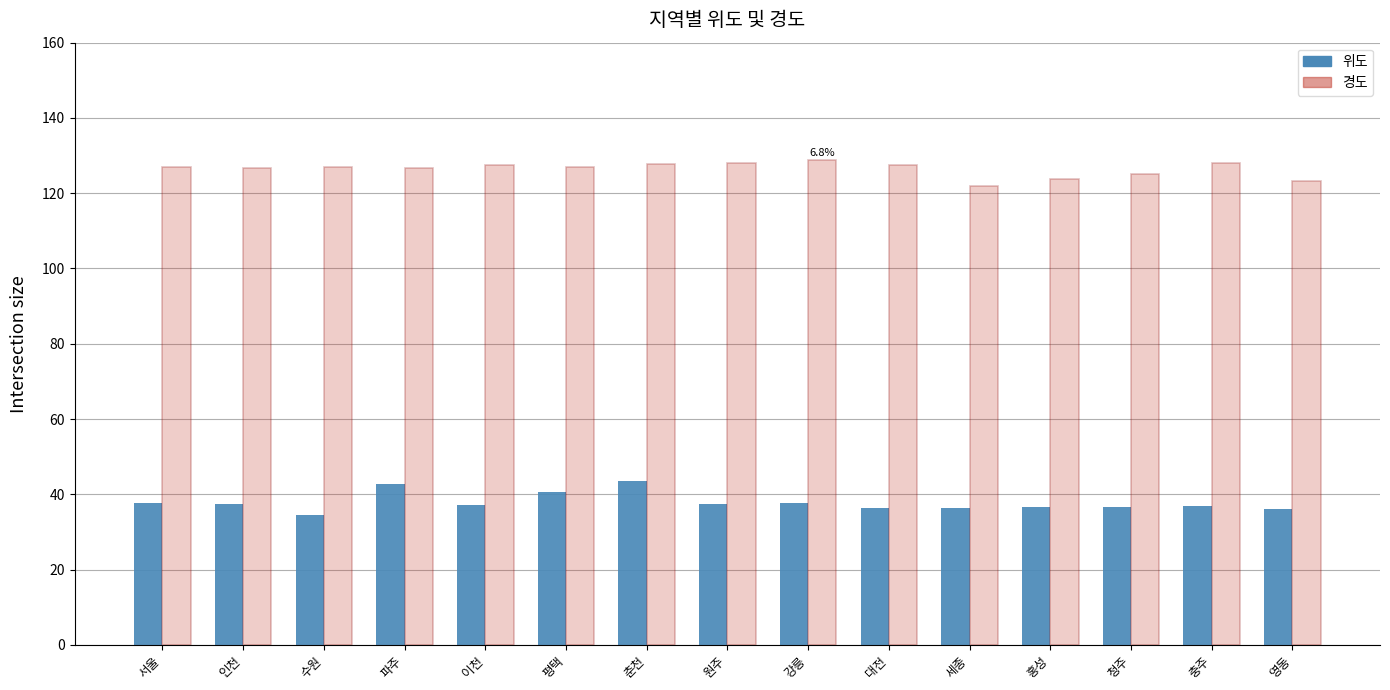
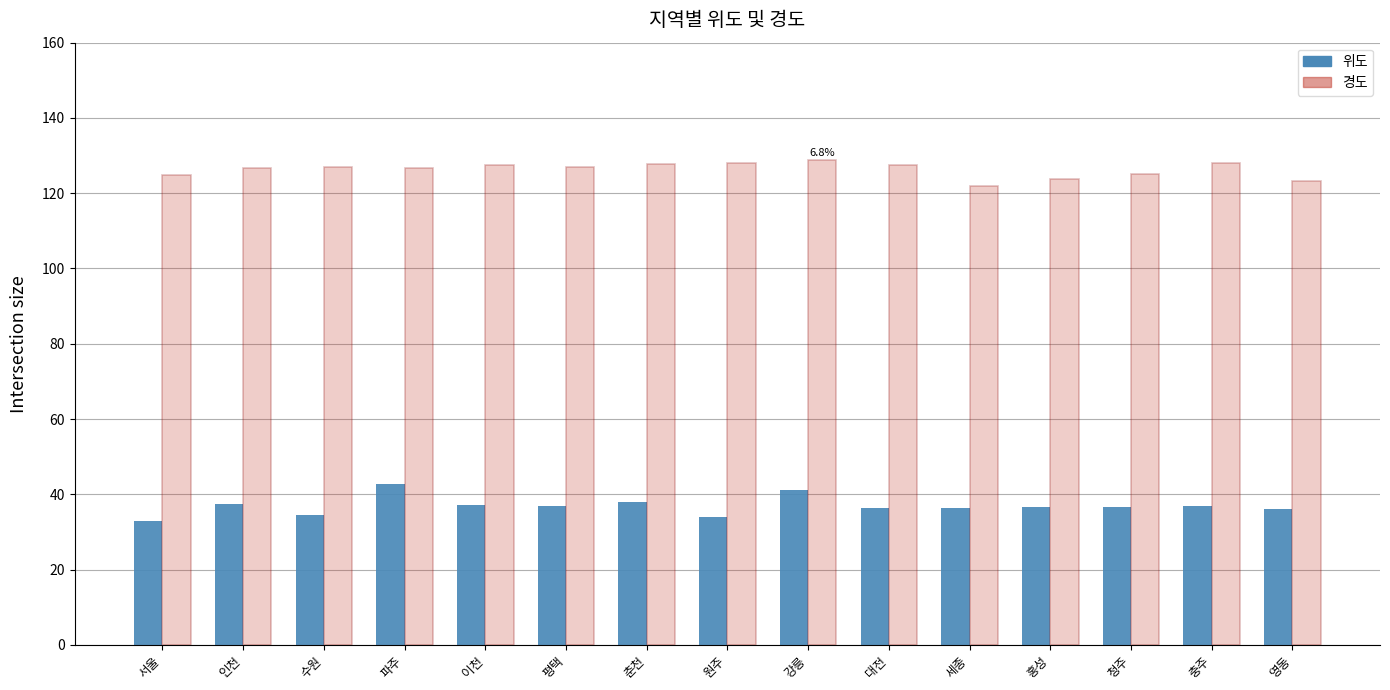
  {
    "위도": {
-     "서울": 38,
+     "서울": 33,
      "인천": 37,
      "수원": 35,
      "파주": 43,
      "이천": 37,
-     "평택": 41,
-     "춘천": 43,
-     "원주": 37,
-     "강릉": 38,
+     "평택": 37,
+     "춘천": 38,
+     "원주": 34,
+     "강릉": 41,
      "대전": 36,
      "세종": 36,
      "홍성": 37,
      "청주": 37,
      "충주": 37,
      "영동": 36
    },
    "경도": {
-     "서울": 127,
+     "서울": 125,
      "인천": 127,
      "수원": 127,
      "파주": 127,
      "이천": 127,
      "평택": 127,
      "춘천": 128,
      "원주": 128,
      "대전": 127,
      "세종": 122,
      "홍성": 124,
      "청주": 125,
      "충주": 128,
      "영동": 123
    }
  }
